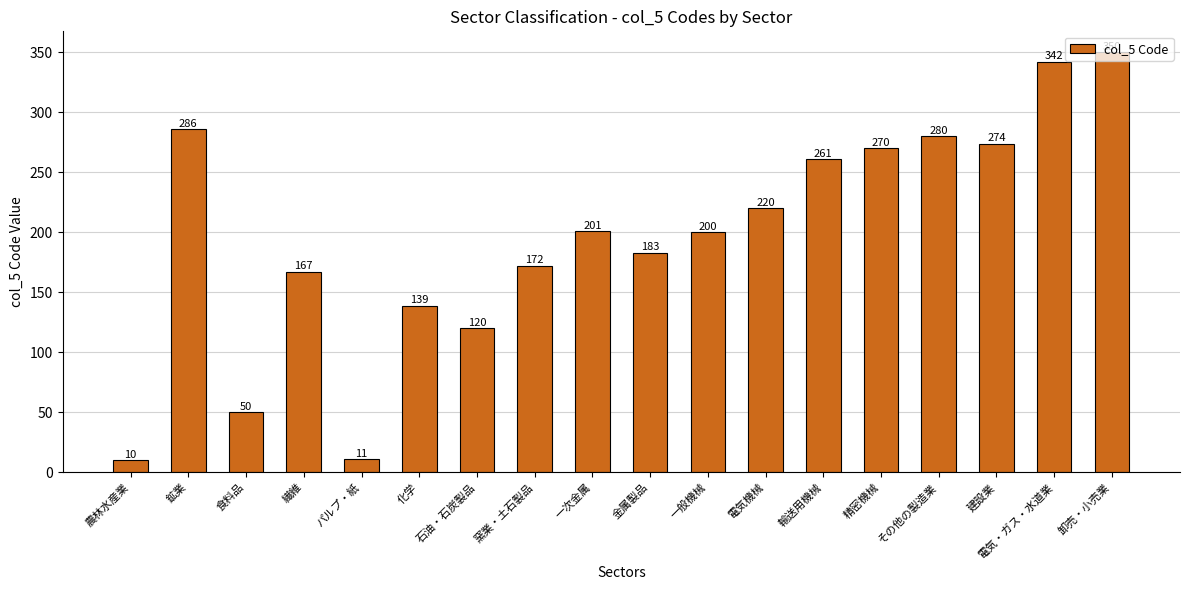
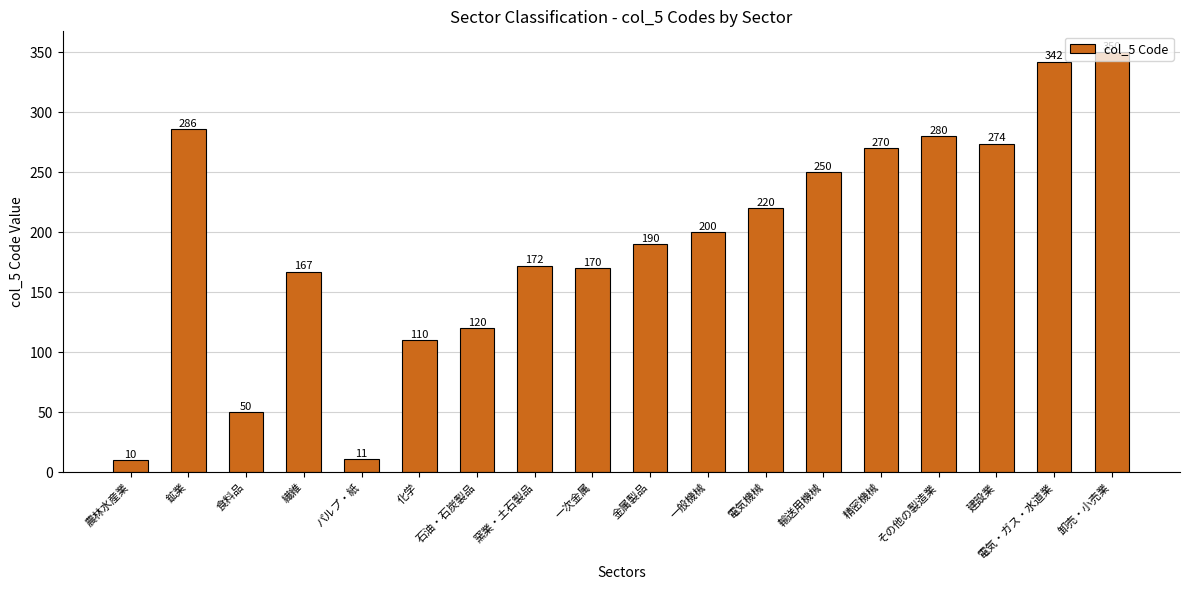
  {
    "農林水産業": 10,
    "鉱業": 286,
    "食料品": 50,
    "繊維": 167,
    "パルプ・紙": 11,
-   "化学": 139,
+   "化学": 110,
    "石油・石炭製品": 120,
    "窯業・土石製品": 172,
-   "一次金属": 201,
-   "金属製品": 183,
+   "一次金属": 170,
+   "金属製品": 190,
    "一般機械": 200,
    "電気機械": 220,
-   "輸送用機械": 261,
+   "輸送用機械": 250,
    "精密機械": 270,
    "その他の製造業": 280,
    "建設業": 274,
    "電気・ガス・水道業": 342
  }
